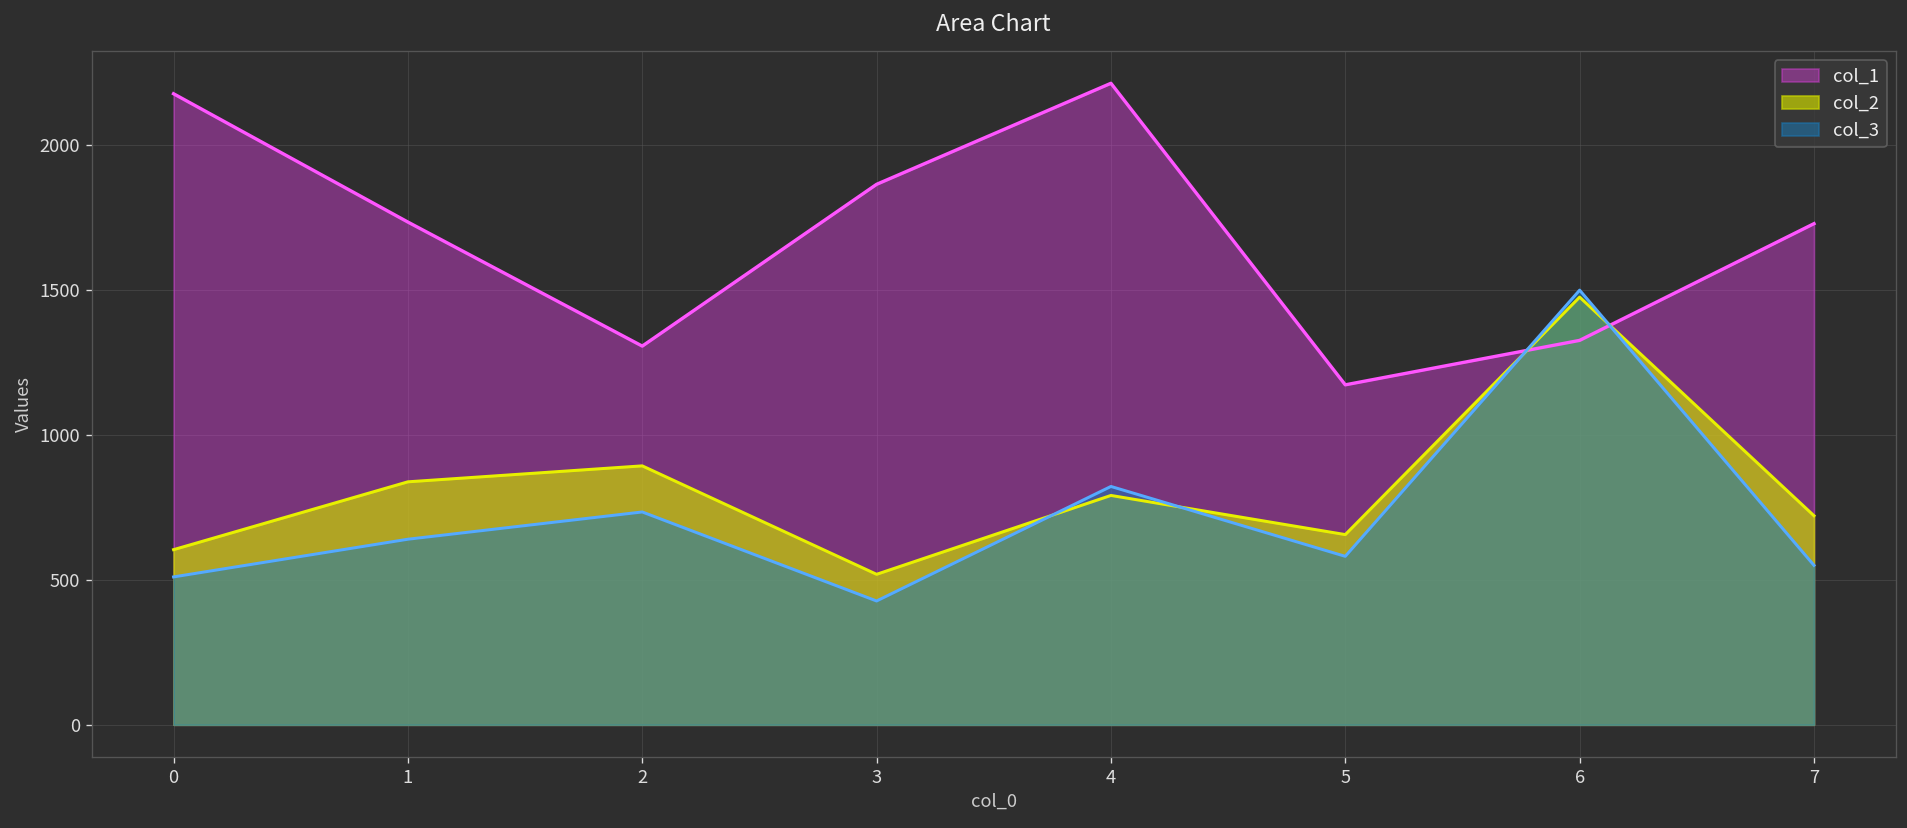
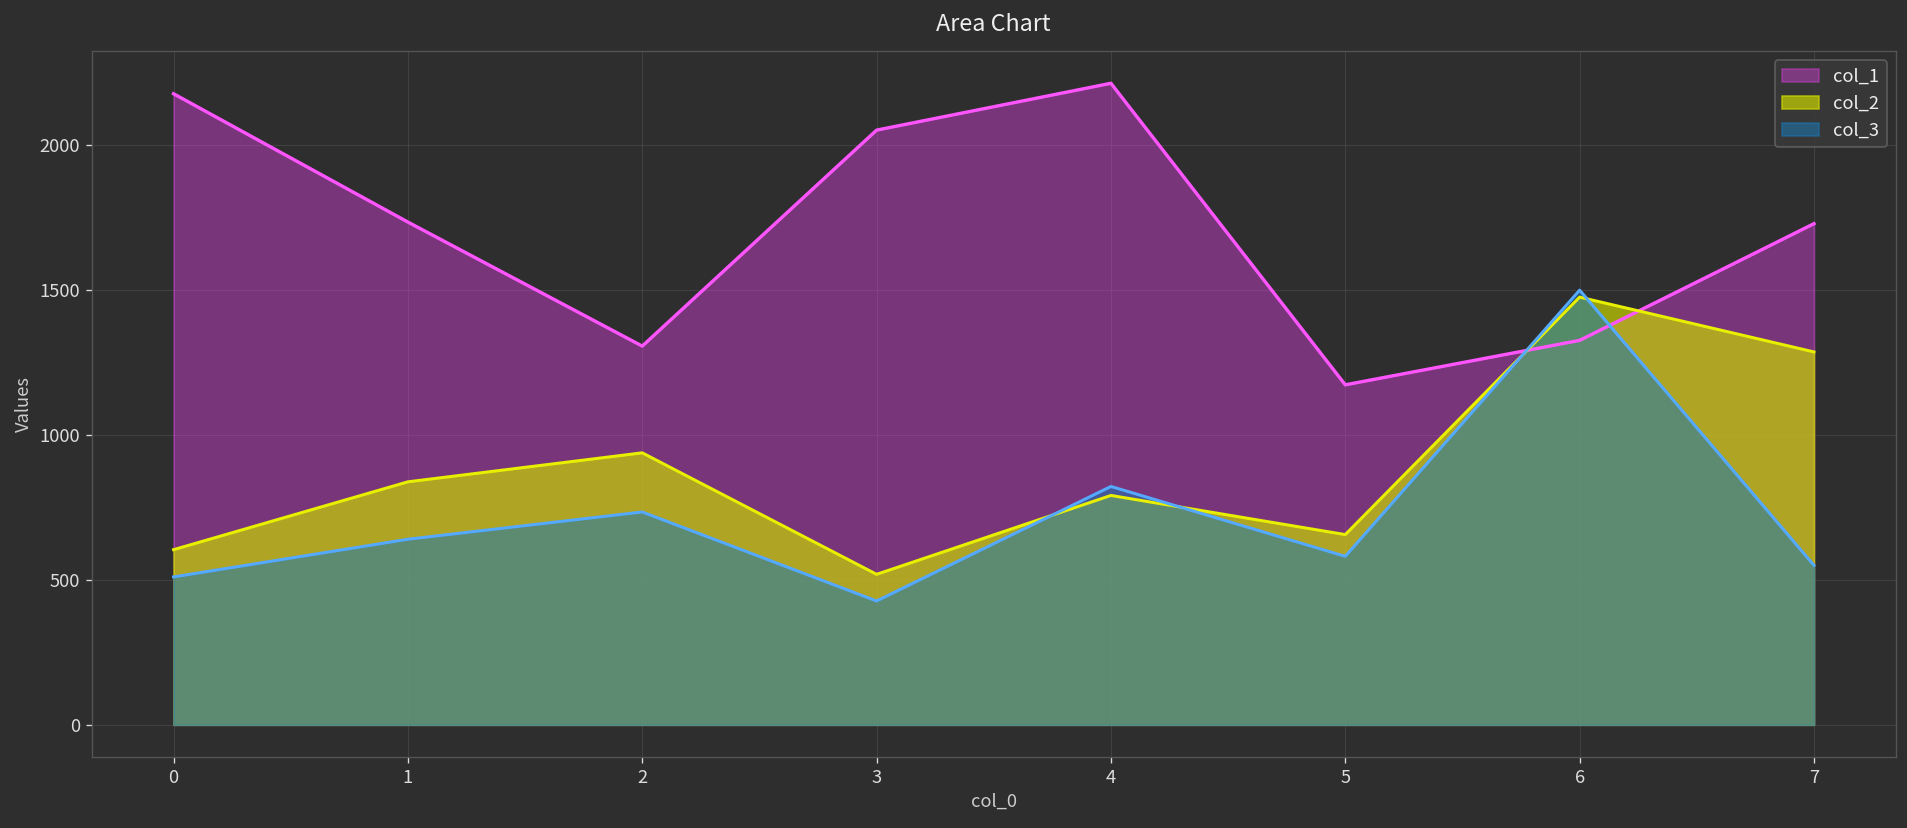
  {
    "col_1": {
      "0": 2180,
      "1": 1730,
      "2": 1310,
-     "3": 1860,
+     "3": 2050,
      "4": 2210,
      "5": 1170,
      "6": 1330,
      "7": 1730
    },
    "col_2": {
      "0": 600,
      "1": 840,
-     "2": 890,
+     "2": 940,
      "3": 520,
      "4": 790,
      "5": 660,
      "6": 1480,
-     "7": 720
+     "7": 1290
    },
    "col_3": {
      "0": 510,
      "1": 640,
      "2": 730,
      "3": 430,
      "4": 820,
      "5": 580,
      "6": 1500,
      "7": 550
    }
  }
